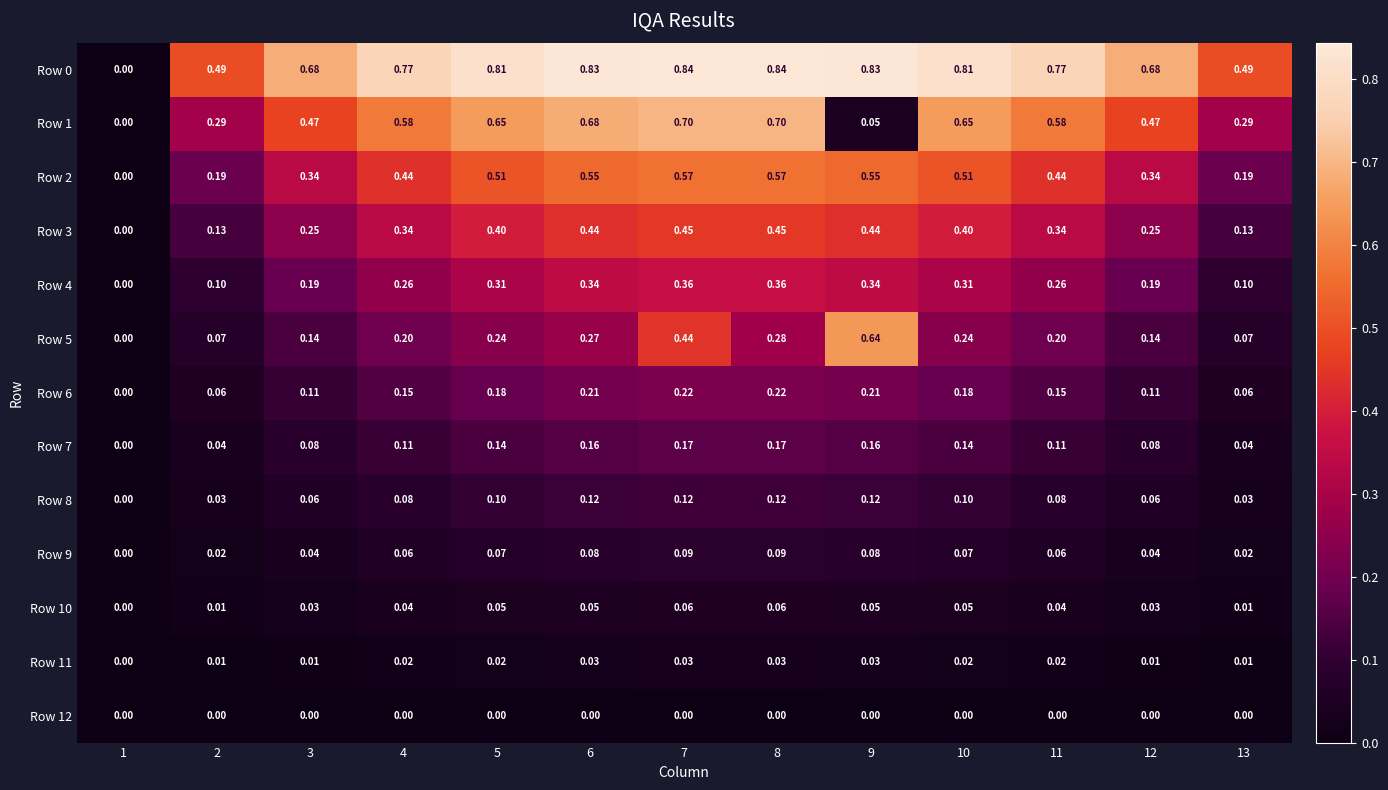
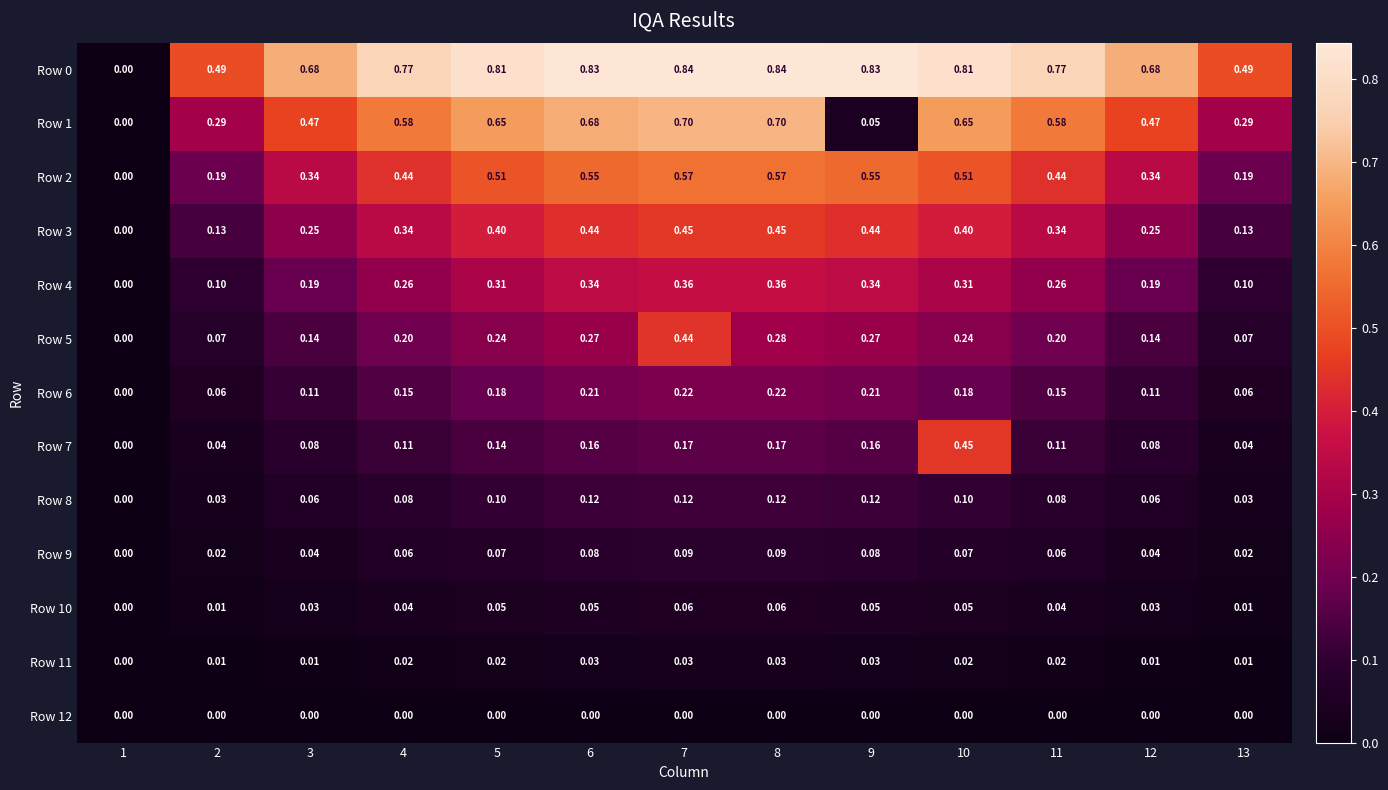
  {
    "Row 0": {
      "1": 0.00,
      "2": 0.49,
      "3": 0.68,
      "4": 0.77,
      "5": 0.81,
      "6": 0.83,
      "7": 0.84,
      "8": 0.84,
      "9": 0.83,
      "10": 0.81,
      "11": 0.77,
      "12": 0.68,
      "13": 0.49
    },
    "Row 1": {
      "1": 0.00,
      "2": 0.29,
      "3": 0.47,
      "4": 0.58,
      "5": 0.65,
      "6": 0.68,
      "7": 0.70,
      "8": 0.70,
      "9": 0.05,
      "10": 0.65,
      "11": 0.58,
      "12": 0.47,
      "13": 0.29
    },
    "Row 2": {
      "1": 0.00,
      "2": 0.19,
      "3": 0.34,
      "4": 0.44,
      "5": 0.51,
      "6": 0.55,
      "7": 0.57,
      "8": 0.57,
      "9": 0.55,
      "10": 0.51,
      "11": 0.44,
      "12": 0.34,
      "13": 0.19
    },
    "Row 3": {
      "1": 0.00,
      "2": 0.13,
      "3": 0.25,
      "4": 0.34,
      "5": 0.40,
      "6": 0.44,
      "7": 0.45,
      "8": 0.45,
      "9": 0.44,
      "10": 0.40,
      "11": 0.34,
      "12": 0.25,
      "13": 0.13
    },
    "Row 4": {
      "1": 0.00,
      "2": 0.10,
      "3": 0.19,
      "4": 0.26,
      "5": 0.31,
      "6": 0.34,
      "7": 0.36,
      "8": 0.36,
      "9": 0.34,
      "10": 0.31,
      "11": 0.26,
      "12": 0.19,
      "13": 0.10
    },
    "Row 5": {
      "1": 0.00,
      "2": 0.07,
      "3": 0.14,
      "4": 0.20,
      "5": 0.24,
      "6": 0.27,
      "7": 0.44,
      "8": 0.28,
-     "9": 0.64,
+     "9": 0.27,
      "10": 0.24,
      "11": 0.20,
      "12": 0.14,
      "13": 0.07
    },
    "Row 6": {
      "1": 0.00,
      "2": 0.06,
      "3": 0.11,
      "4": 0.15,
      "5": 0.18,
      "6": 0.21,
      "7": 0.22,
      "8": 0.22,
      "9": 0.21,
      "10": 0.18,
      "11": 0.15,
      "12": 0.11,
      "13": 0.06
    },
    "Row 7": {
      "1": 0.00,
      "2": 0.04,
      "3": 0.08,
      "4": 0.11,
      "5": 0.14,
      "6": 0.16,
      "7": 0.17,
      "8": 0.17,
      "9": 0.16,
-     "10": 0.14,
+     "10": 0.45,
      "11": 0.11,
      "12": 0.08,
      "13": 0.04
    },
    "Row 8": {
      "1": 0.00,
      "2": 0.03,
      "3": 0.06,
      "4": 0.08,
      "5": 0.10,
      "6": 0.12,
      "7": 0.12,
      "8": 0.12,
      "9": 0.12,
      "10": 0.10,
      "11": 0.08,
      "12": 0.06,
      "13": 0.03
    },
    "Row 9": {
      "1": 0.00,
      "2": 0.02,
      "3": 0.04,
      "4": 0.06,
      "5": 0.07,
      "6": 0.08,
      "7": 0.09,
      "8": 0.09,
      "9": 0.08,
      "10": 0.07,
      "11": 0.06,
      "12": 0.04,
      "13": 0.02
    },
    "Row 10": {
      "1": 0.00,
      "2": 0.01,
      "3": 0.03,
      "4": 0.04,
      "5": 0.05,
      "6": 0.05,
      "7": 0.06,
      "8": 0.06,
      "9": 0.05,
      "10": 0.05,
      "11": 0.04,
      "12": 0.03,
      "13": 0.01
    },
    "Row 11": {
      "1": 0.00,
      "2": 0.01,
      "3": 0.01,
      "4": 0.02,
      "5": 0.02,
      "6": 0.03,
      "7": 0.03,
      "8": 0.03,
      "9": 0.03,
      "10": 0.02,
      "11": 0.02,
      "12": 0.01,
      "13": 0.01
    },
    "Row 12": {
      "1": 0.00,
      "2": 0.00,
      "3": 0.00,
      "4": 0.00,
      "5": 0.00,
      "6": 0.00,
      "7": 0.00,
      "8": 0.00,
      "9": 0.00,
      "10": 0.00,
      "11": 0.00,
      "12": 0.00,
      "13": 0.00
    }
  }
